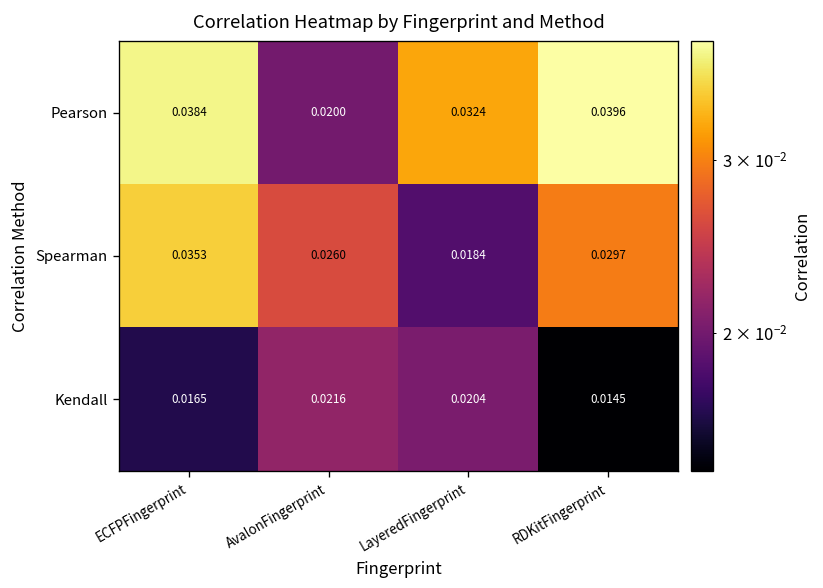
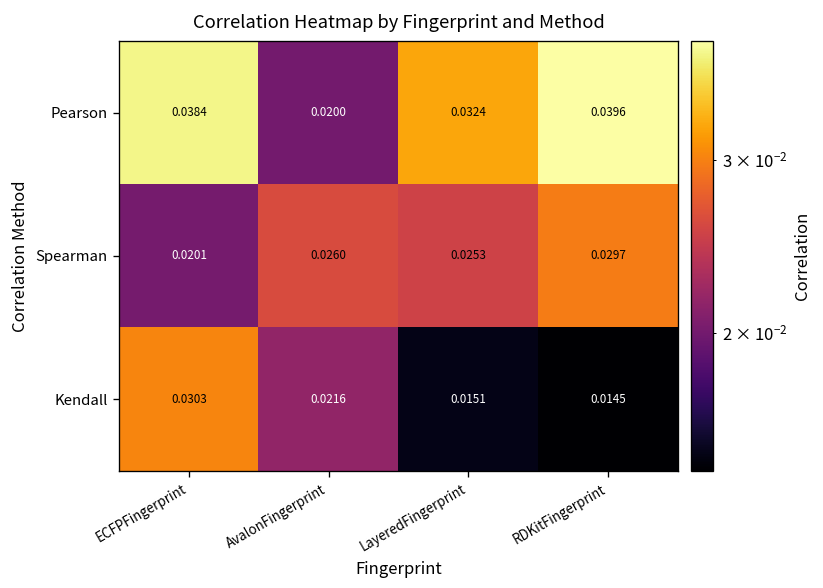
  {
    "Pearson": {
      "ECFPFingerprint": 0.0384,
      "AvalonFingerprint": 0.0200,
      "LayeredFingerprint": 0.0324,
      "RDKitFingerprint": 0.0396
    },
    "Spearman": {
-     "ECFPFingerprint": 0.0353,
+     "ECFPFingerprint": 0.0201,
      "AvalonFingerprint": 0.0260,
-     "LayeredFingerprint": 0.0184,
+     "LayeredFingerprint": 0.0253,
      "RDKitFingerprint": 0.0297
    },
    "Kendall": {
-     "ECFPFingerprint": 0.0165,
+     "ECFPFingerprint": 0.0303,
      "AvalonFingerprint": 0.0216,
-     "LayeredFingerprint": 0.0204,
+     "LayeredFingerprint": 0.0151,
      "RDKitFingerprint": 0.0145
    }
  }
